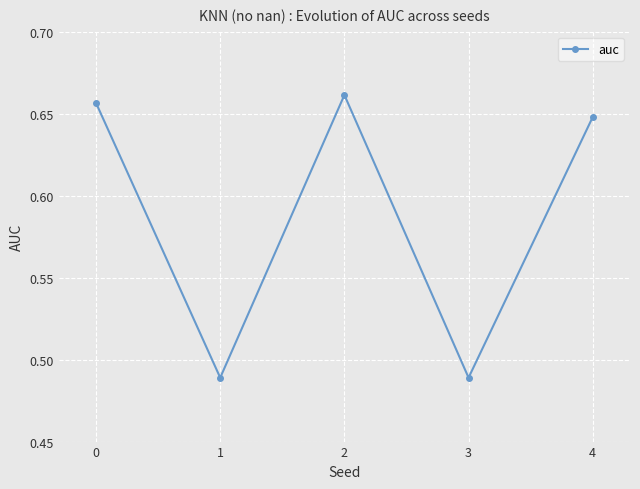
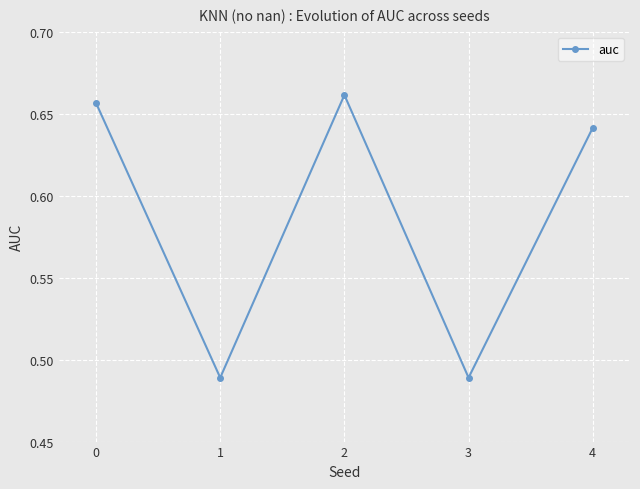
  {
    "0": 0.656,
    "1": 0.489,
    "2": 0.661,
    "3": 0.489,
-   "4": 0.648
+   "4": 0.641
  }
